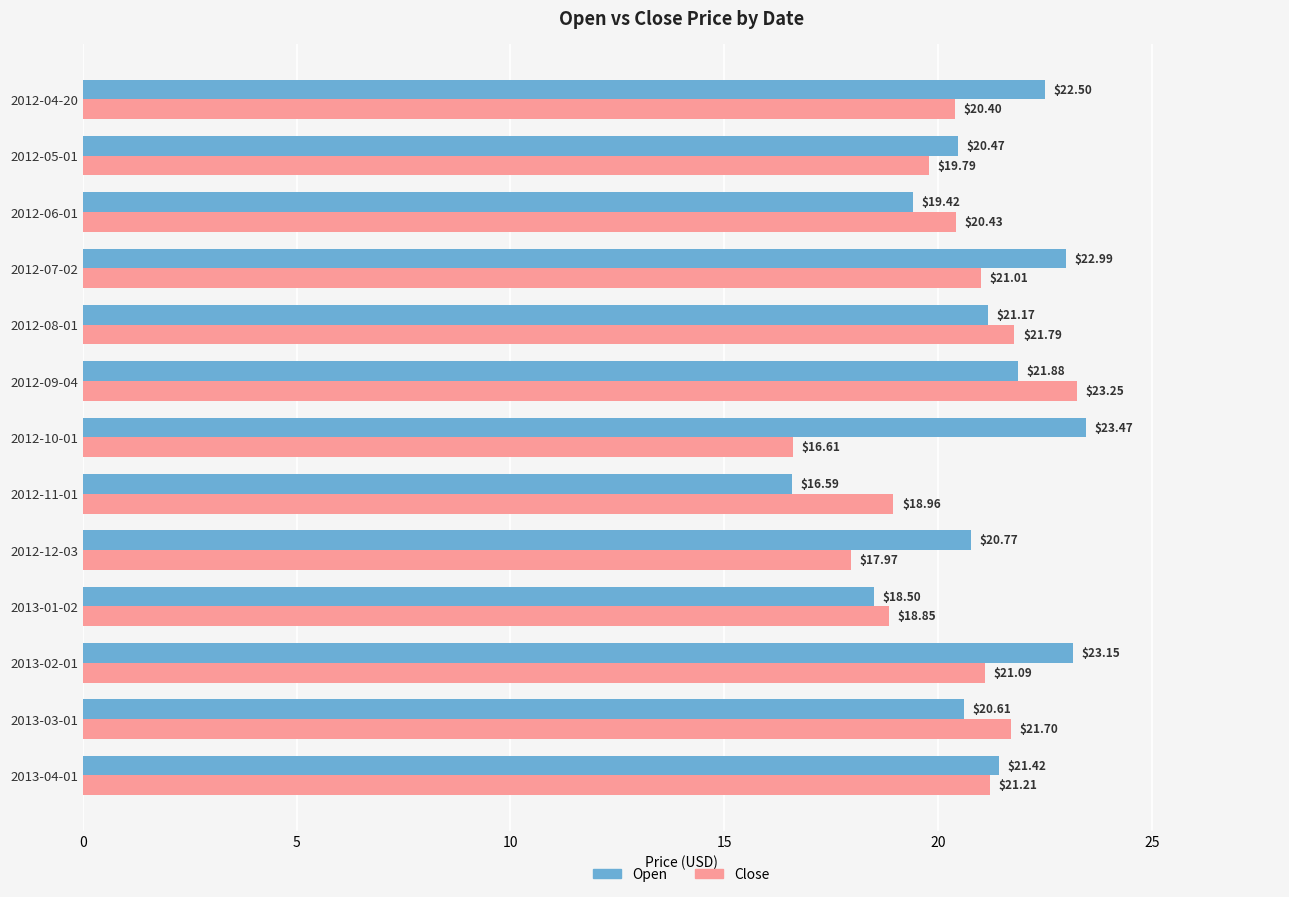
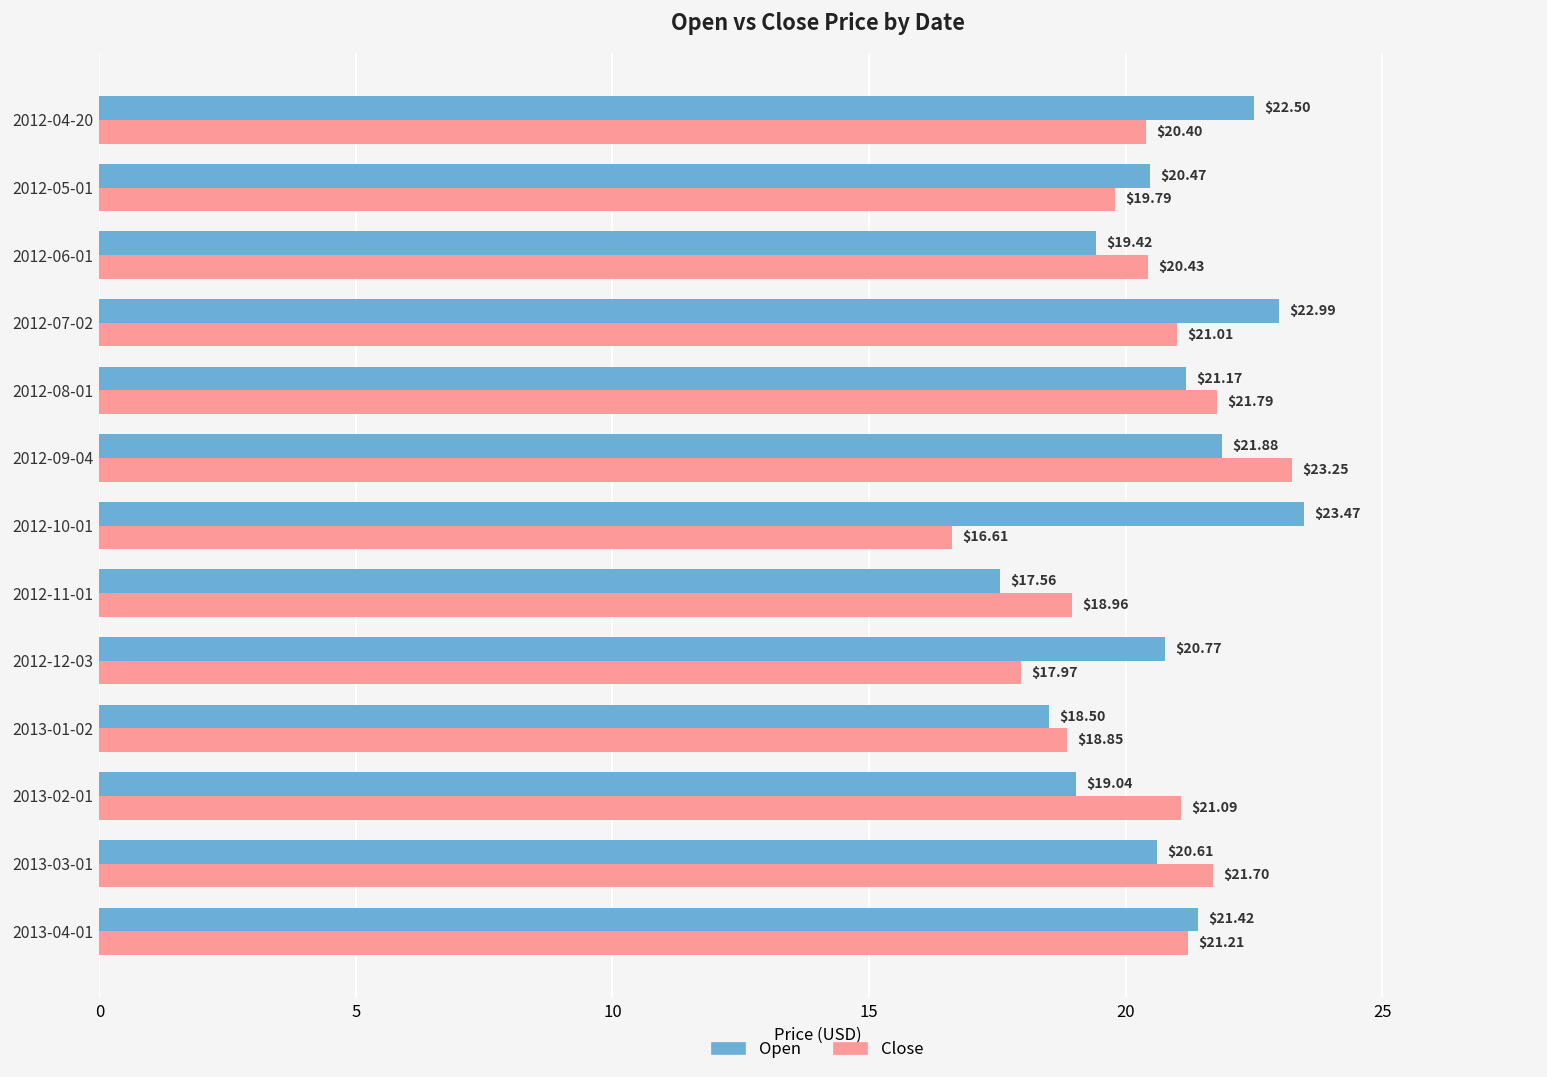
  {
    "Open": {
      "2012-04-20": "$22.50",
      "2012-05-01": "$20.47",
      "2012-06-01": "$19.42",
      "2012-07-02": "$22.99",
      "2012-08-01": "$21.17",
      "2012-09-04": "$21.88",
      "2012-10-01": "$23.47",
-     "2012-11-01": "$16.59",
+     "2012-11-01": "$17.56",
      "2012-12-03": "$20.77",
      "2013-01-02": "$18.50",
-     "2013-02-01": "$23.15",
+     "2013-02-01": "$19.04",
      "2013-03-01": "$20.61",
      "2013-04-01": "$21.42"
    },
    "Close": {
      "2012-04-20": "$20.40",
      "2012-05-01": "$19.79",
      "2012-06-01": "$20.43",
      "2012-07-02": "$21.01",
      "2012-08-01": "$21.79",
      "2012-09-04": "$23.25",
      "2012-10-01": "$16.61",
      "2012-11-01": "$18.96",
      "2012-12-03": "$17.97",
      "2013-01-02": "$18.85",
      "2013-02-01": "$21.09",
      "2013-03-01": "$21.70",
      "2013-04-01": "$21.21"
    }
  }
